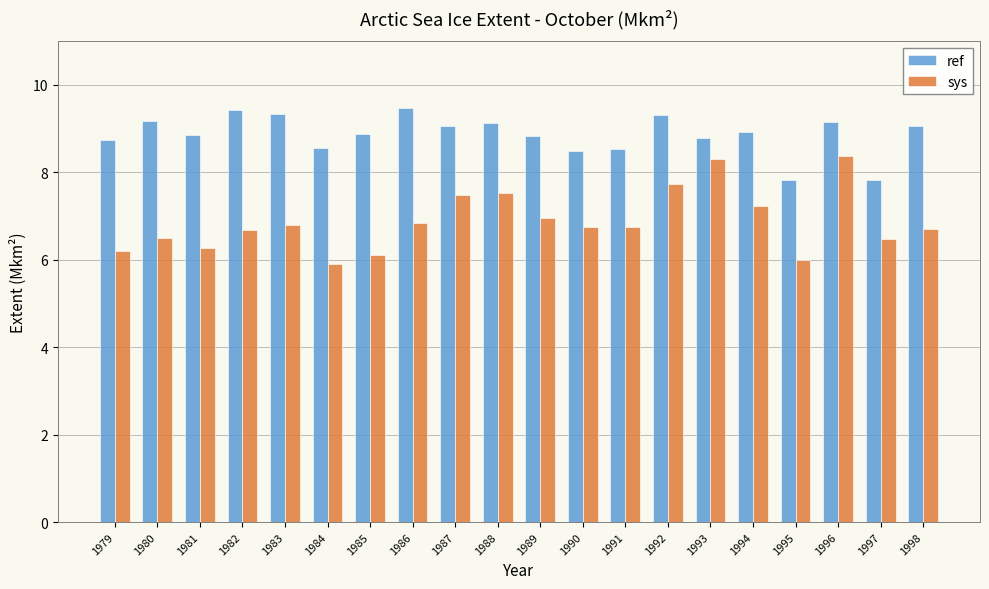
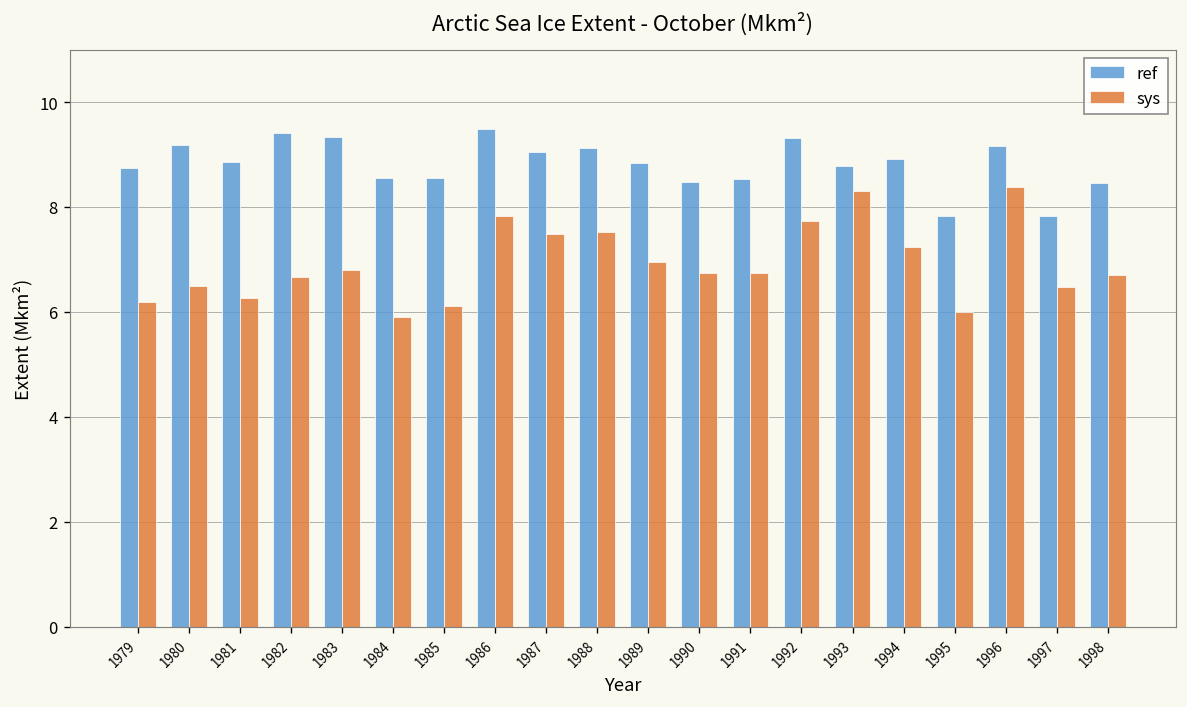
  {
    "ref": {
      "1979": 8.8,
      "1980": 9.2,
      "1981": 8.9,
      "1982": 9.4,
      "1983": 9.3,
      "1984": 8.6,
-     "1985": 8.9,
+     "1985": 8.6,
      "1986": 9.5,
      "1987": 9.1,
      "1988": 9.1,
      "1989": 8.8,
      "1990": 8.5,
      "1991": 8.5,
      "1992": 9.3,
      "1993": 8.8,
      "1994": 8.9,
      "1995": 7.8,
      "1996": 9.2,
      "1997": 7.8,
-     "1998": 9.1
+     "1998": 8.5
    },
    "sys": {
      "1979": 6.2,
      "1980": 6.5,
      "1981": 6.3,
      "1982": 6.7,
      "1983": 6.8,
      "1984": 5.9,
      "1985": 6.1,
-     "1986": 6.8,
+     "1986": 7.8,
      "1987": 7.5,
      "1988": 7.5,
      "1989": 7.0,
      "1990": 6.7,
      "1991": 6.8,
      "1992": 7.7,
      "1993": 8.3,
      "1994": 7.2,
      "1995": 6.0,
      "1996": 8.4,
      "1997": 6.5,
      "1998": 6.7
    }
  }
